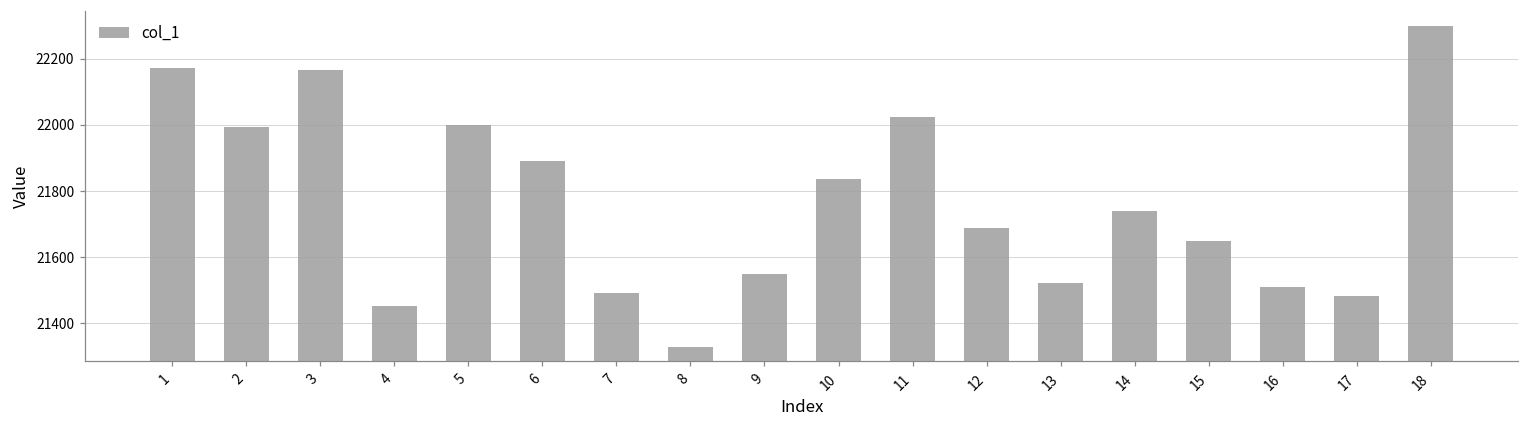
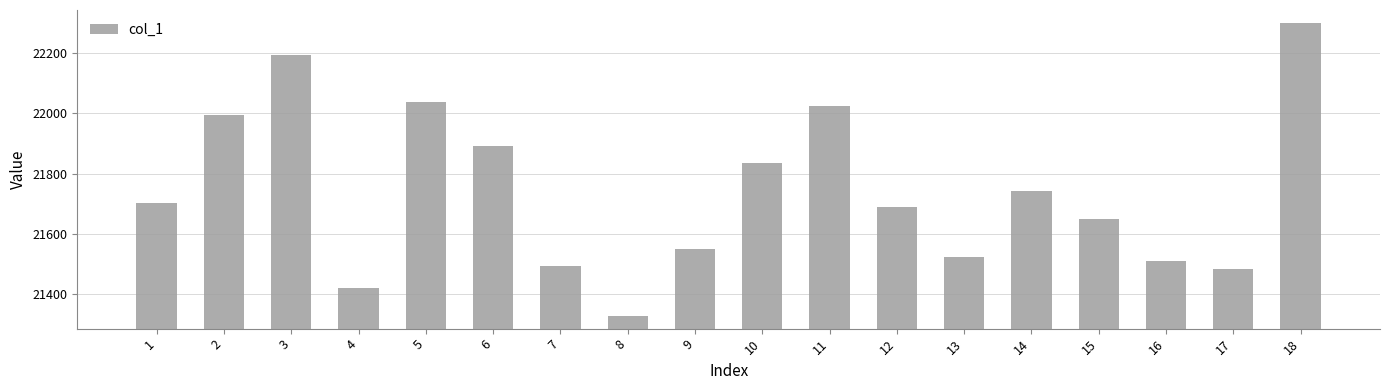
  {
-   "1": 22170,
+   "1": 21700,
    "2": 21990,
-   "3": 22170,
-   "4": 21450,
-   "5": 22000,
+   "3": 22190,
+   "4": 21420,
+   "5": 22040,
    "6": 21890,
    "7": 21490,
    "8": 21330,
    "9": 21550,
    "10": 21840,
    "11": 22020,
    "12": 21690,
    "13": 21520,
    "14": 21740,
    "15": 21650,
    "16": 21510,
    "17": 21480,
    "18": 22300
  }
